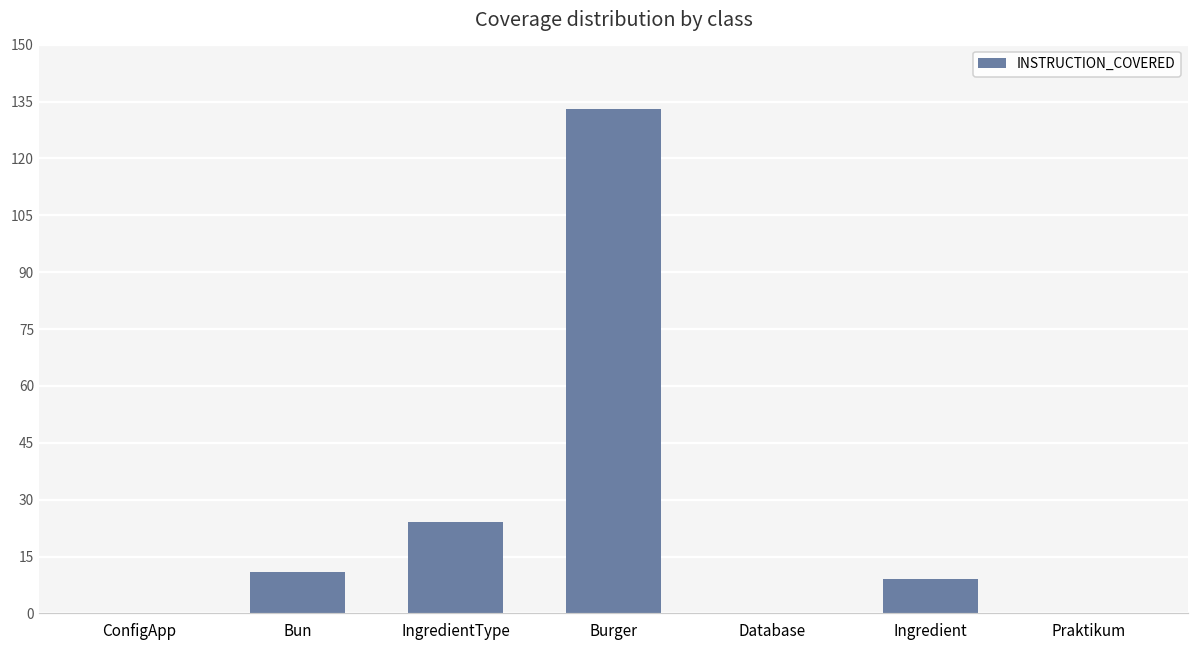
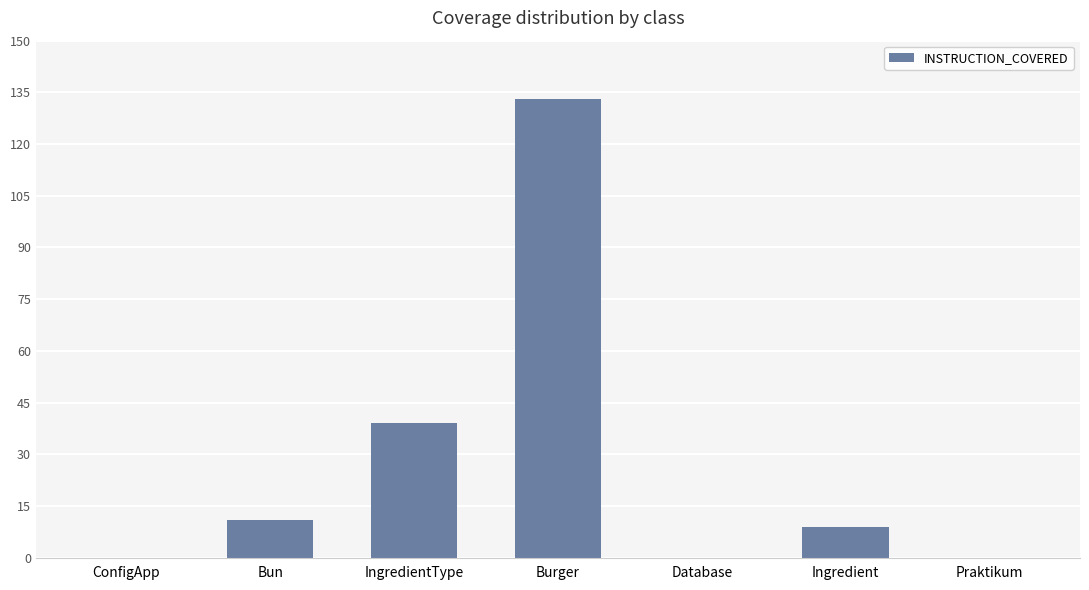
  {
    "ConfigApp": 0,
    "Bun": 11,
-   "IngredientType": 24,
+   "IngredientType": 39,
    "Burger": 133,
    "Database": 0,
    "Ingredient": 9,
    "Praktikum": 0
  }
